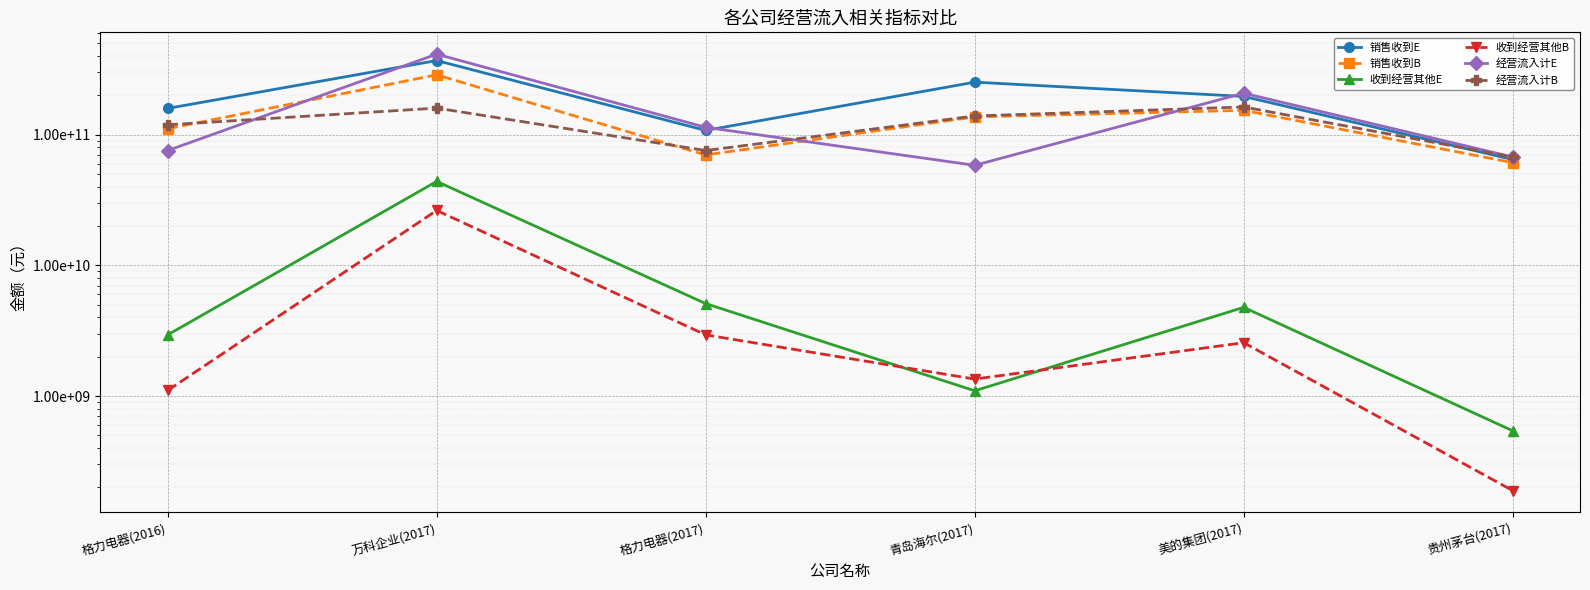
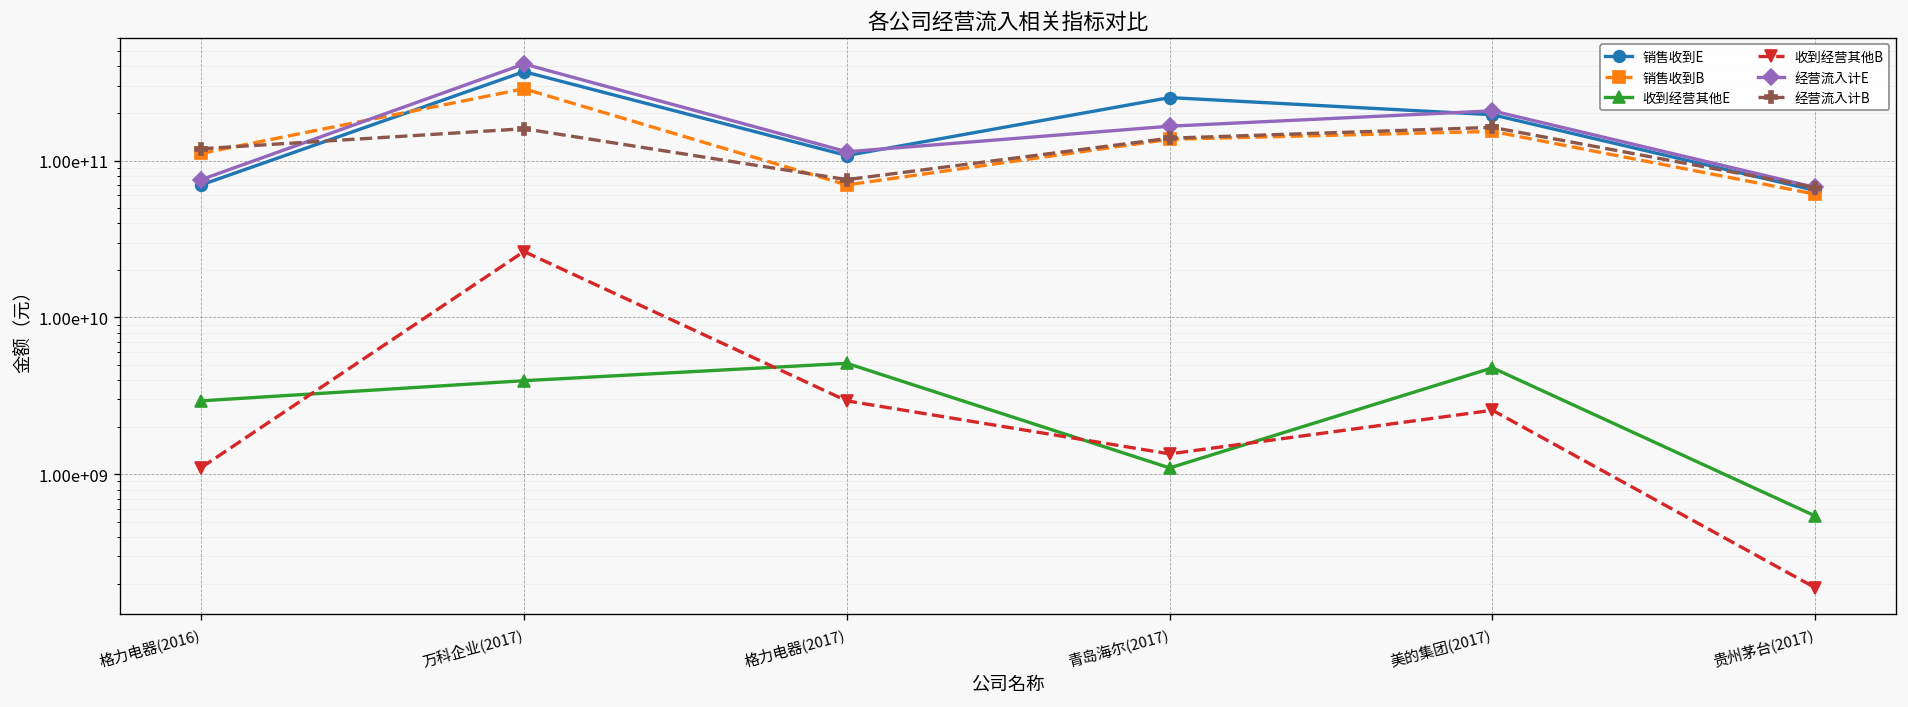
  {
    "销售收到E": {
-     "格力电器(2016)": 160000000000,
+     "格力电器(2016)": 70000000000,
      "万科企业(2017)": 370000000000,
      "格力电器(2017)": 110000000000,
      "青岛海尔(2017)": 250000000000,
      "美的集团(2017)": 200000000000
    },
    "销售收到B": {
      "格力电器(2016)": 110000000000,
      "万科企业(2017)": 290000000000,
      "格力电器(2017)": 70000000000,
      "美的集团(2017)": 150000000000,
      "贵州茅台(2017)": 60000000000
    },
    "收到经营其他E": {
      "格力电器(2016)": 2900000000,
-     "万科企业(2017)": 44000000000,
+     "万科企业(2017)": 4000000000,
      "格力电器(2017)": 5100000000,
      "青岛海尔(2017)": 1100000000,
      "美的集团(2017)": 4800000000,
      "贵州茅台(2017)": 540000000
    },
    "收到经营其他B": {
      "格力电器(2016)": 1100000000,
      "万科企业(2017)": 26000000000,
      "格力电器(2017)": 2900000000,
      "青岛海尔(2017)": 1300000000,
      "美的集团(2017)": 2600000000,
      "贵州茅台(2017)": 190000000
    },
    "经营流入计E": {
      "格力电器(2016)": 80000000000,
      "万科企业(2017)": 410000000000,
      "格力电器(2017)": 110000000000,
-     "青岛海尔(2017)": 60000000000,
+     "青岛海尔(2017)": 170000000000,
      "美的集团(2017)": 210000000000
    },
    "经营流入计B": {
      "格力电器(2016)": 120000000000,
      "万科企业(2017)": 160000000000,
      "格力电器(2017)": 80000000000,
      "美的集团(2017)": 160000000000
    }
  }
